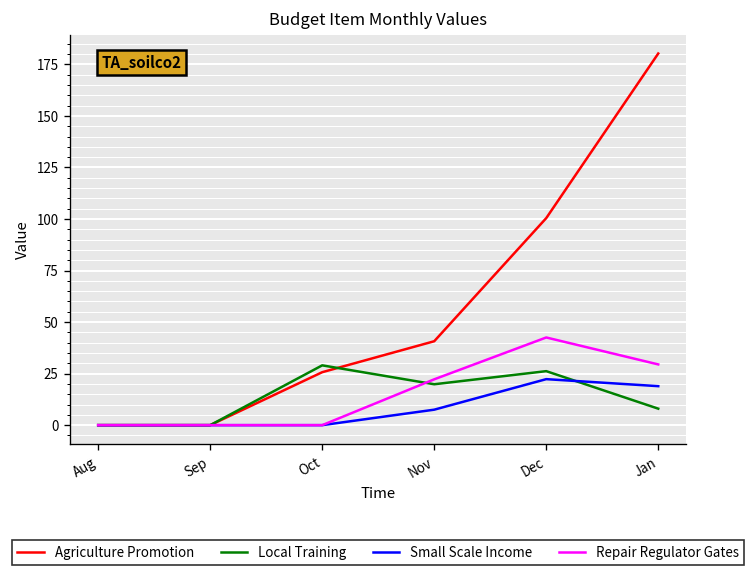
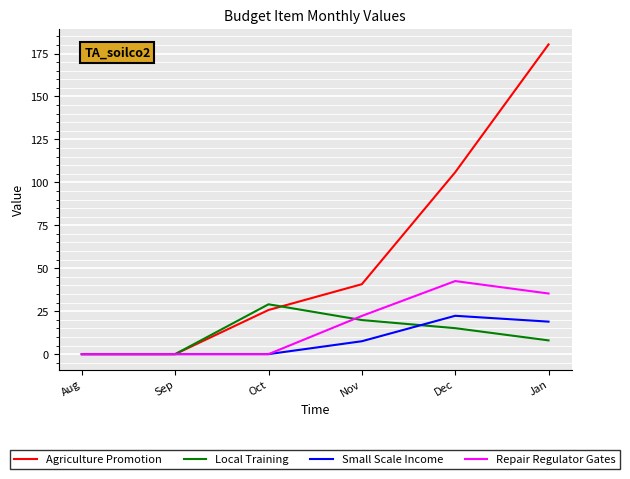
  {
    "Agriculture Promotion": {
      "Oct": 26,
      "Nov": 41,
-     "Dec": 100,
+     "Dec": 106,
      "Jan": 180
    },
    "Local Training": {
      "Oct": 29,
      "Nov": 20,
-     "Dec": 26,
+     "Dec": 15,
      "Jan": 8
    },
    "Small Scale Income": {
      "Nov": 8,
      "Dec": 22,
      "Jan": 19
    },
    "Repair Regulator Gates": {
      "Nov": 22,
      "Dec": 43,
-     "Jan": 29
+     "Jan": 35
    }
  }
